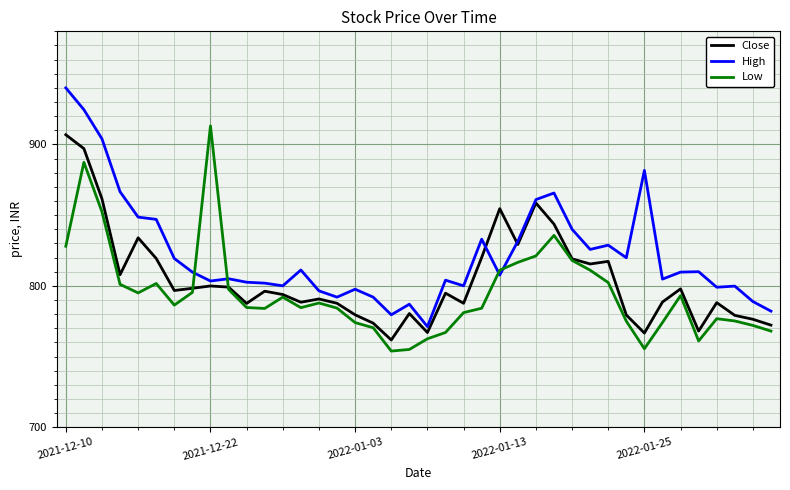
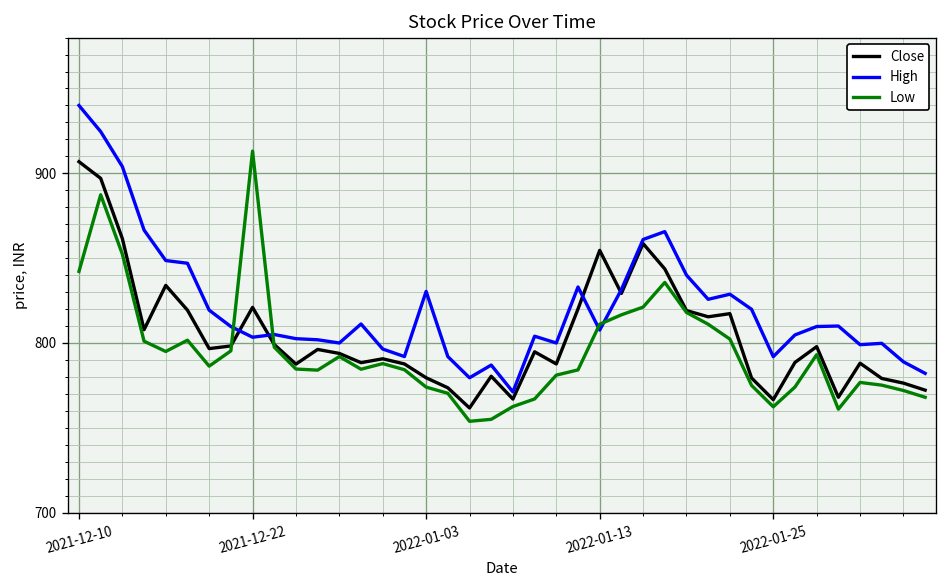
  {
    "Close": {
      "2021-12-10": 907,
-     "2021-12-22": 800,
+     "2021-12-22": 821,
      "2022-01-03": 780,
      "2022-01-13": 855,
      "2022-01-25": 767
    },
    "High": {
      "2021-12-10": 940,
      "2021-12-22": 803,
-     "2022-01-03": 798,
+     "2022-01-03": 830,
      "2022-01-13": 808,
-     "2022-01-25": 882
+     "2022-01-25": 792
    },
    "Low": {
-     "2021-12-10": 828,
+     "2021-12-10": 842,
      "2021-12-22": 913,
      "2022-01-03": 774,
      "2022-01-13": 811,
-     "2022-01-25": 756
+     "2022-01-25": 762
    }
  }
